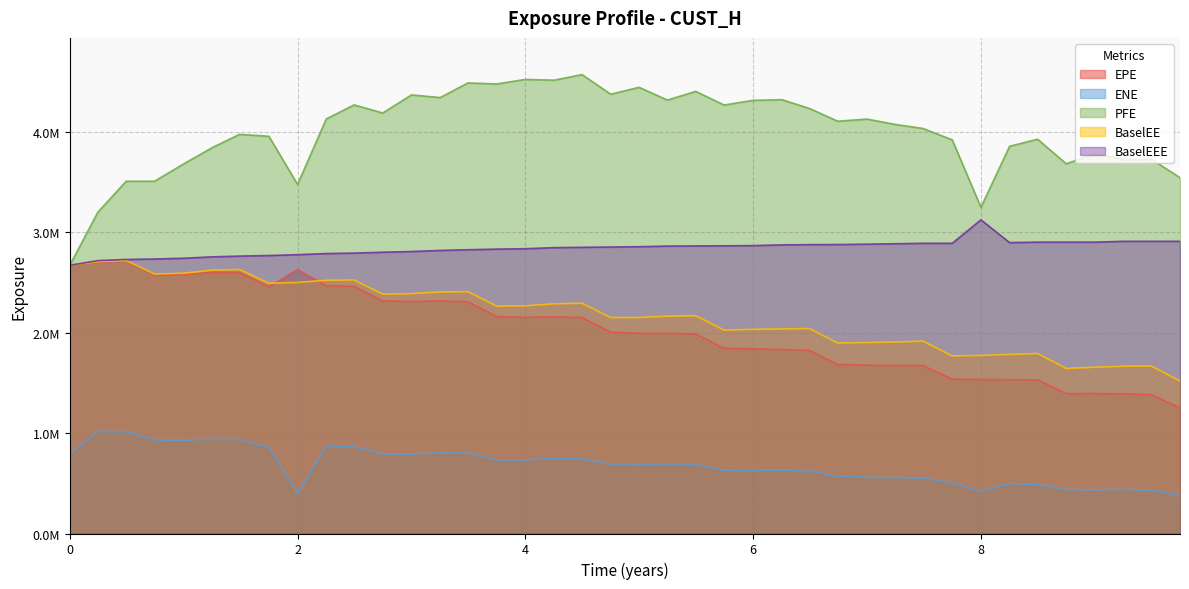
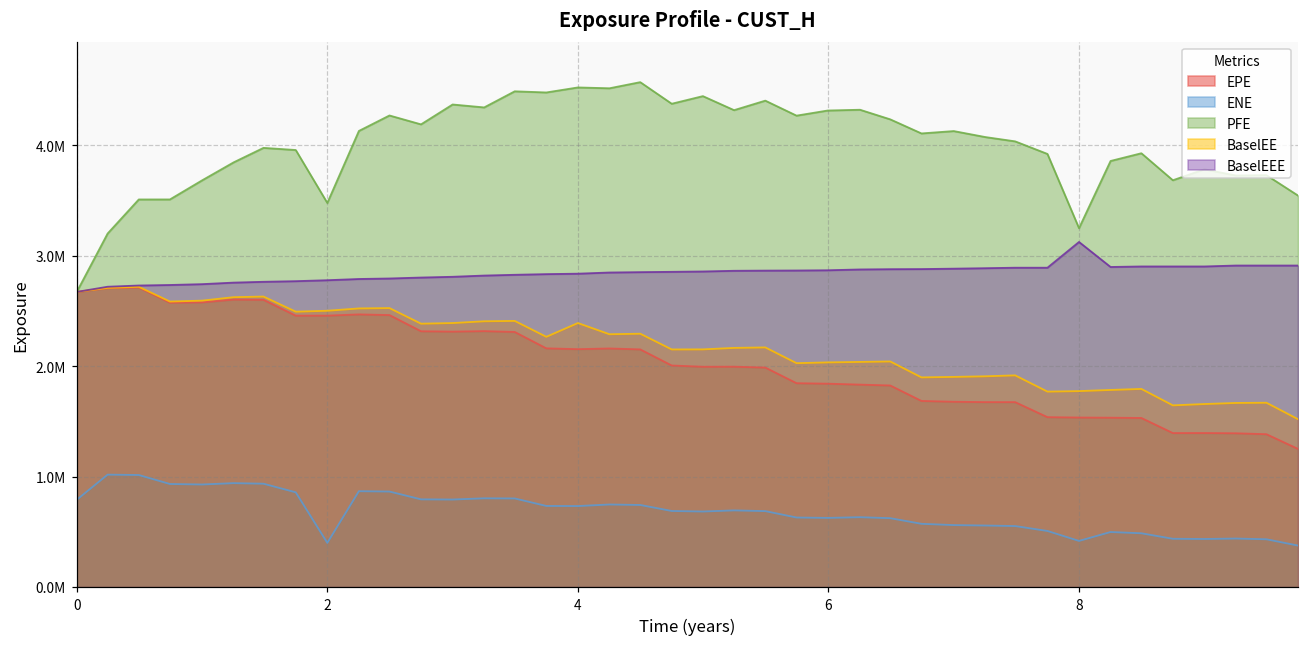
  {
    "EPE": {
-     "2": 2630000,
+     "2": 2460000,
      "4": 2150000,
      "8": 1530000
    },
    "ENE": {
      "0": 790000,
      "2": 400000,
      "4": 730000,
      "8": 420000
    },
    "PFE": {
      "2": 3480000,
      "4": 4520000,
      "8": 3250000
    },
    "BaselEE": {
      "2": 2500000,
-     "4": 2270000,
+     "4": 2390000,
      "8": 1770000
    },
    "BaselEEE": {
      "2": 2780000,
      "4": 2840000,
      "8": 3120000
    }
  }
